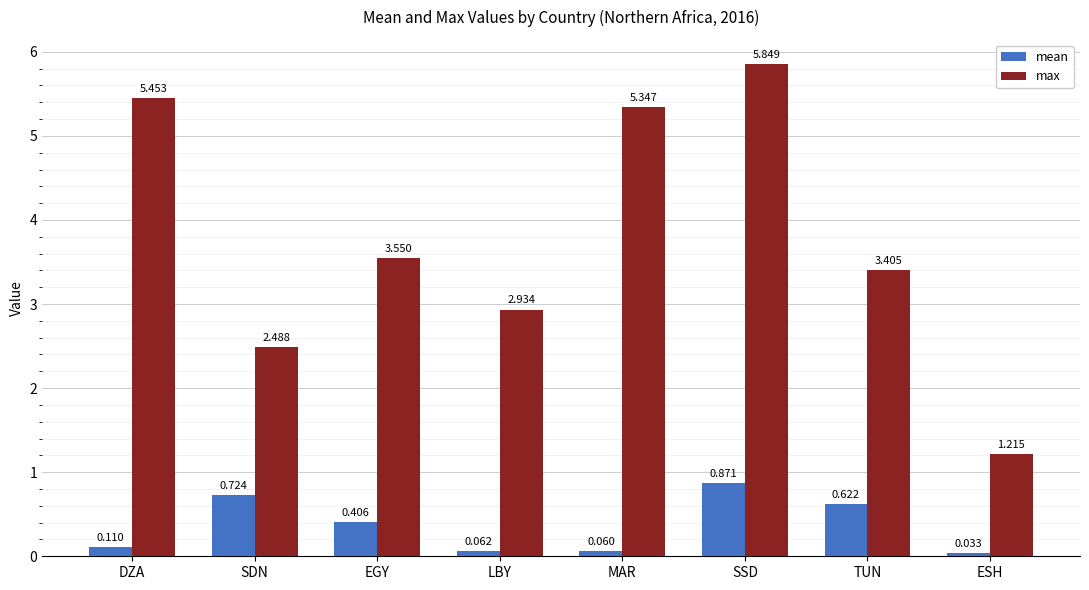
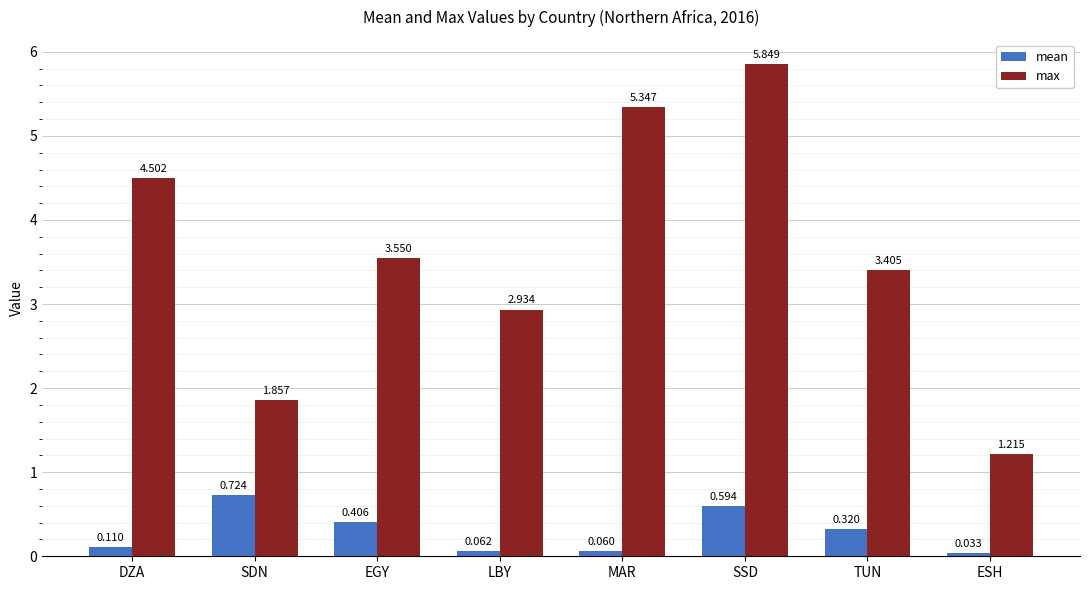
  {
    "mean": {
      "DZA": 0.110,
      "SDN": 0.724,
      "EGY": 0.406,
      "LBY": 0.062,
      "MAR": 0.060,
-     "SSD": 0.871,
-     "TUN": 0.622,
+     "SSD": 0.594,
+     "TUN": 0.320,
      "ESH": 0.033
    },
    "max": {
-     "DZA": 5.453,
-     "SDN": 2.488,
+     "DZA": 4.502,
+     "SDN": 1.857,
      "EGY": 3.550,
      "LBY": 2.934,
      "MAR": 5.347,
      "SSD": 5.849,
      "TUN": 3.405,
      "ESH": 1.215
    }
  }
